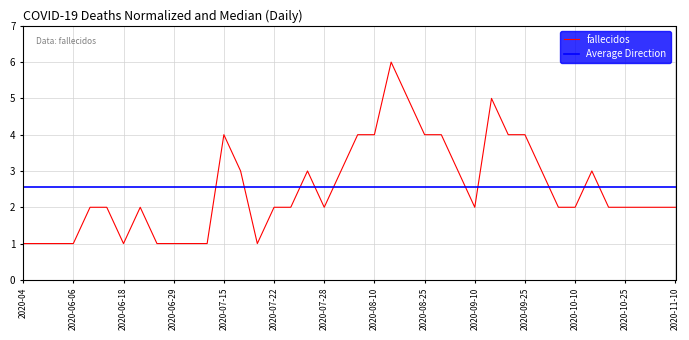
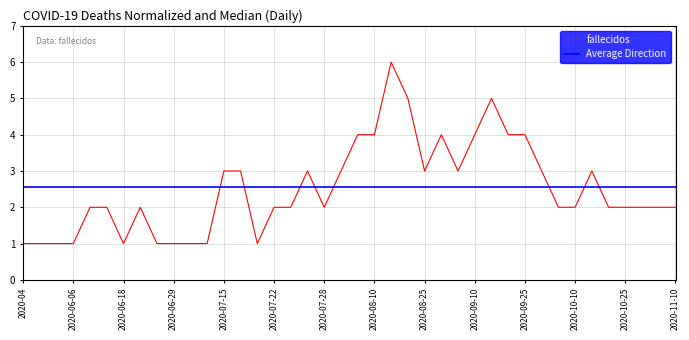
  {
    "2020-04": 1,
    "2020-06-06": 1,
    "2020-06-18": 1,
    "2020-06-29": 1,
-   "2020-07-15": 4,
+   "2020-07-15": 3,
    "2020-07-22": 2,
    "2020-07-28": 2,
    "2020-08-10": 4,
-   "2020-08-25": 4,
-   "2020-09-10": 2,
+   "2020-08-25": 3,
+   "2020-09-10": 4,
    "2020-09-25": 4,
    "2020-10-10": 2,
    "2020-10-25": 2,
    "2020-11-10": 2
  }
